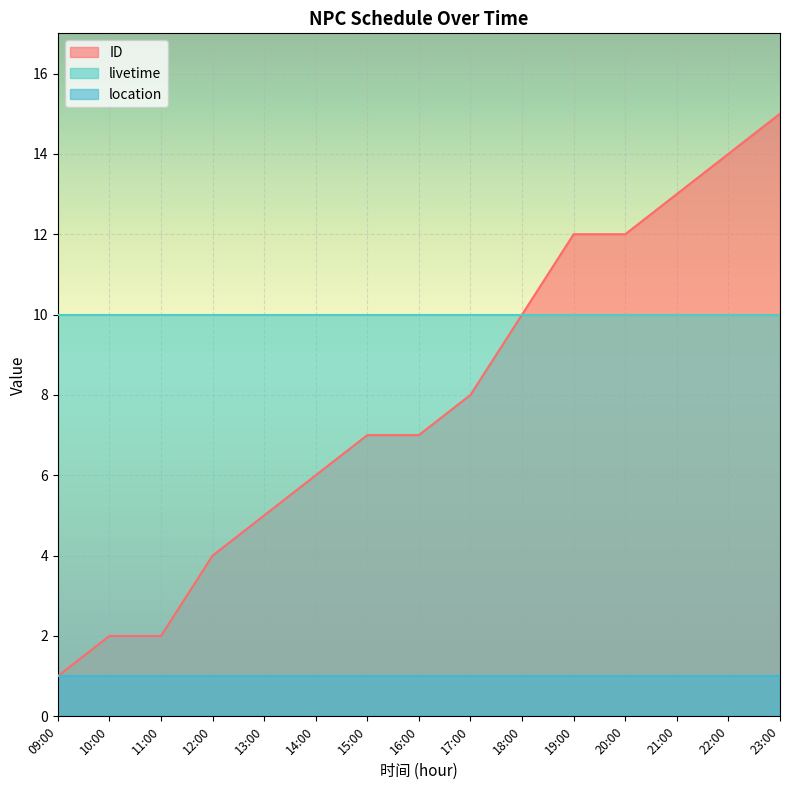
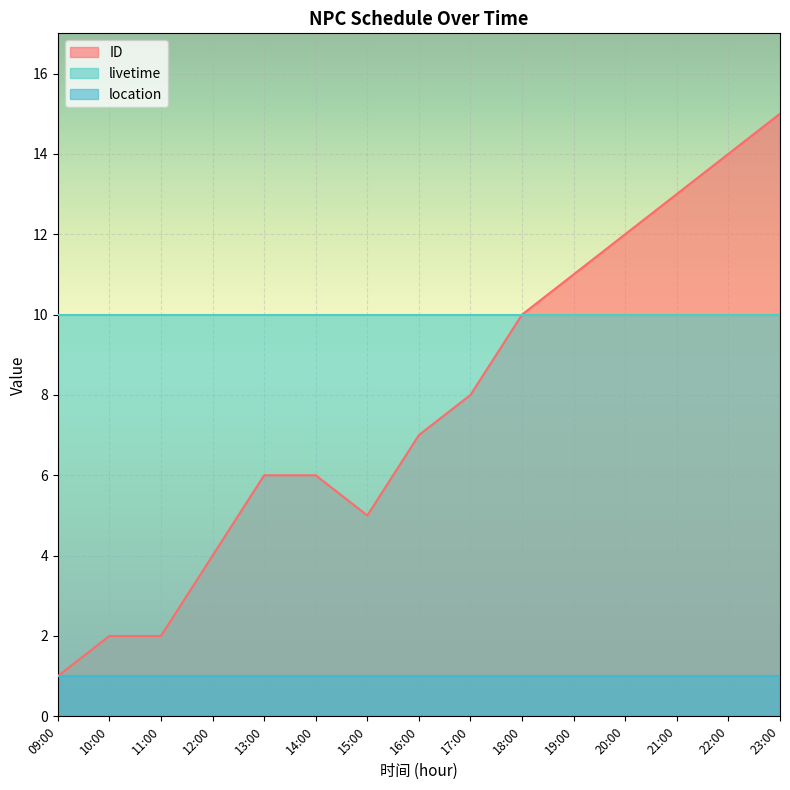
  {
    "ID": {
      "10:00": 2,
      "11:00": 2,
      "12:00": 4,
-     "13:00": 5,
+     "13:00": 6,
      "14:00": 6,
-     "15:00": 7,
+     "15:00": 5,
      "16:00": 7,
      "17:00": 8,
-     "19:00": 12,
+     "19:00": 11,
      "20:00": 12,
      "21:00": 13,
      "22:00": 14,
      "23:00": 15
    }
  }
